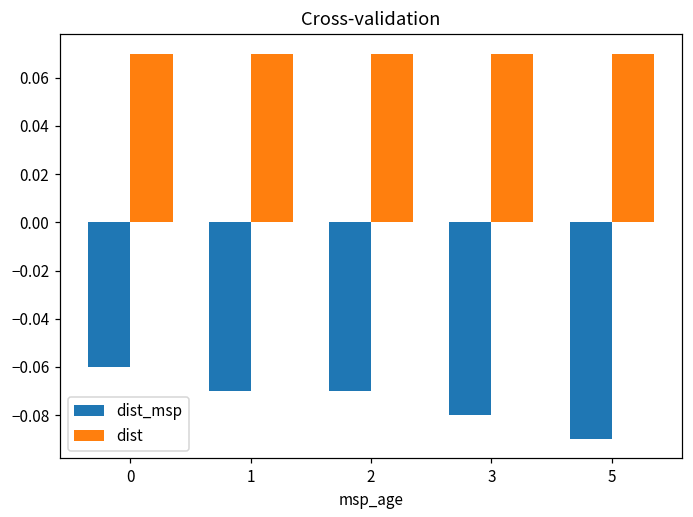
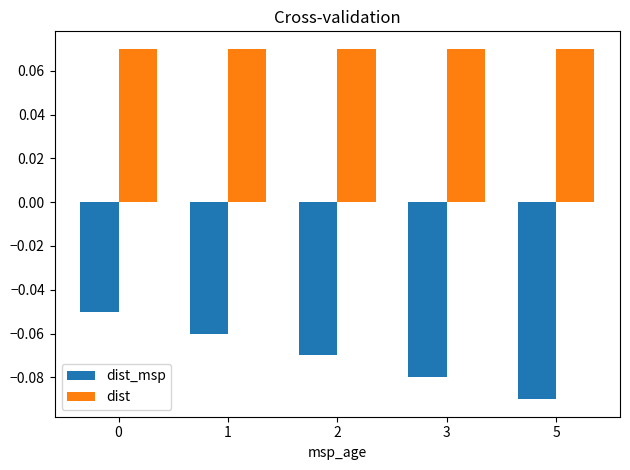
  {
    "dist_msp": {
-     "0": -0.06,
-     "1": -0.07,
+     "0": -0.05,
+     "1": -0.06,
      "2": -0.07,
      "3": -0.08,
      "5": -0.09
    },
    "dist": {
      "0": 0.07,
      "1": 0.07,
      "2": 0.07,
      "3": 0.07,
      "5": 0.07
    }
  }
